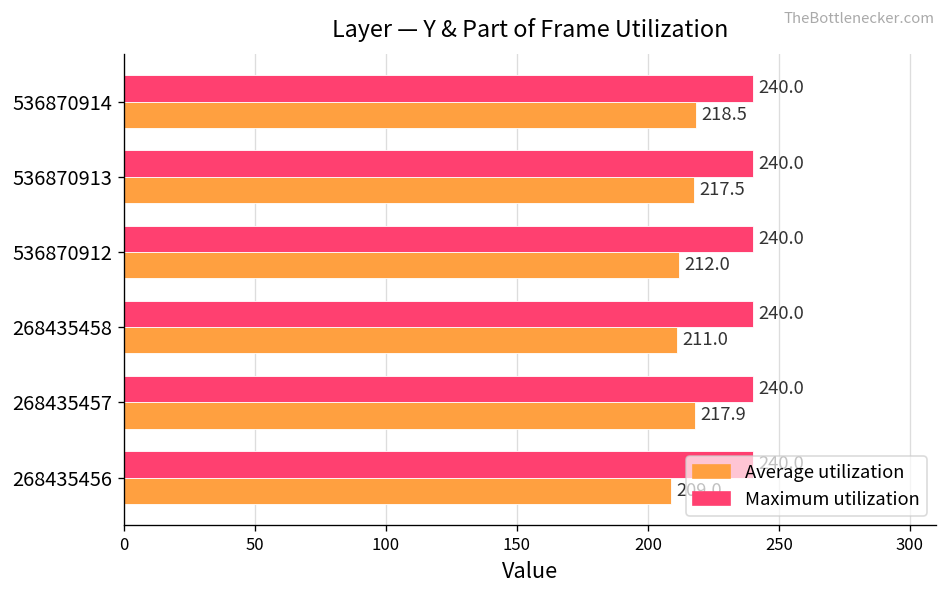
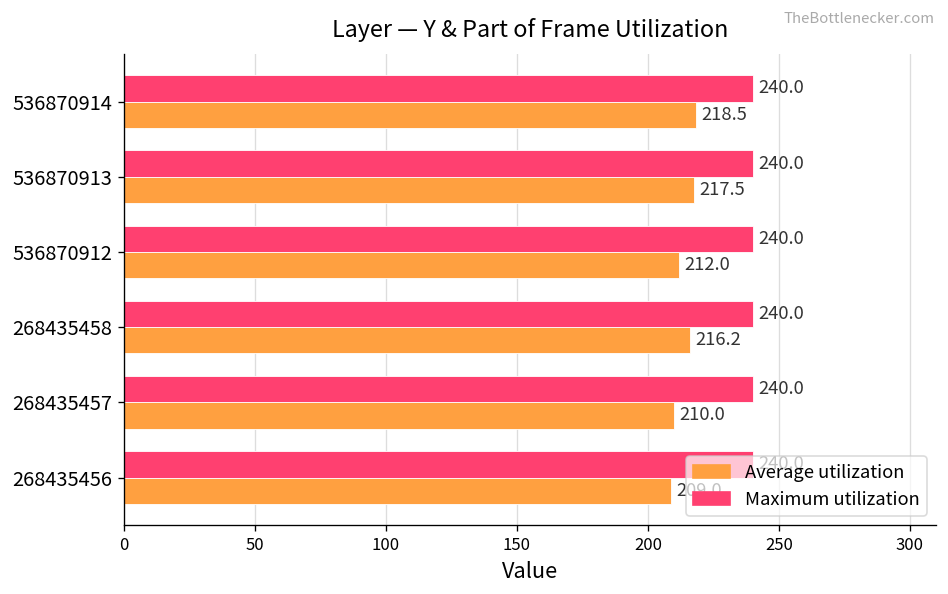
  {
    "Average utilization": {
      "536870914": 218.5,
      "536870913": 217.5,
      "536870912": 212.0,
-     "268435458": 211.0,
-     "268435457": 217.9
+     "268435458": 216.2,
+     "268435457": 210.0
    },
    "Maximum utilization": {
      "536870914": 240.0,
      "536870913": 240.0,
      "536870912": 240.0,
      "268435458": 240.0,
      "268435457": 240.0
    }
  }
